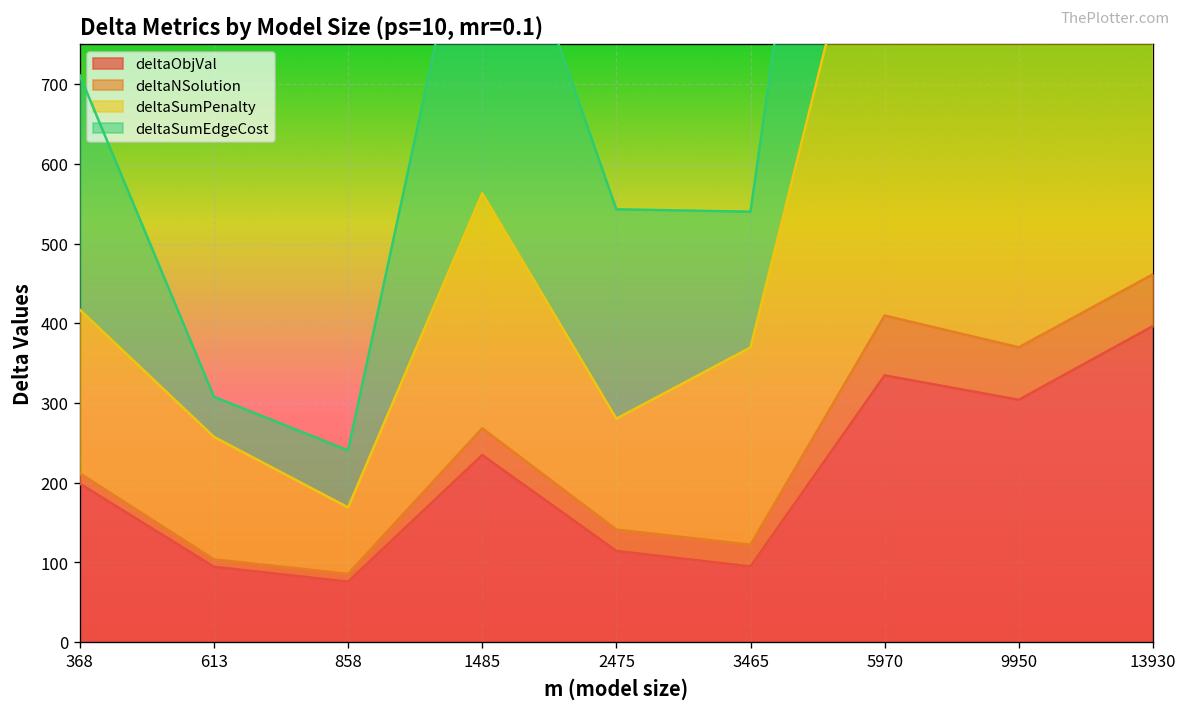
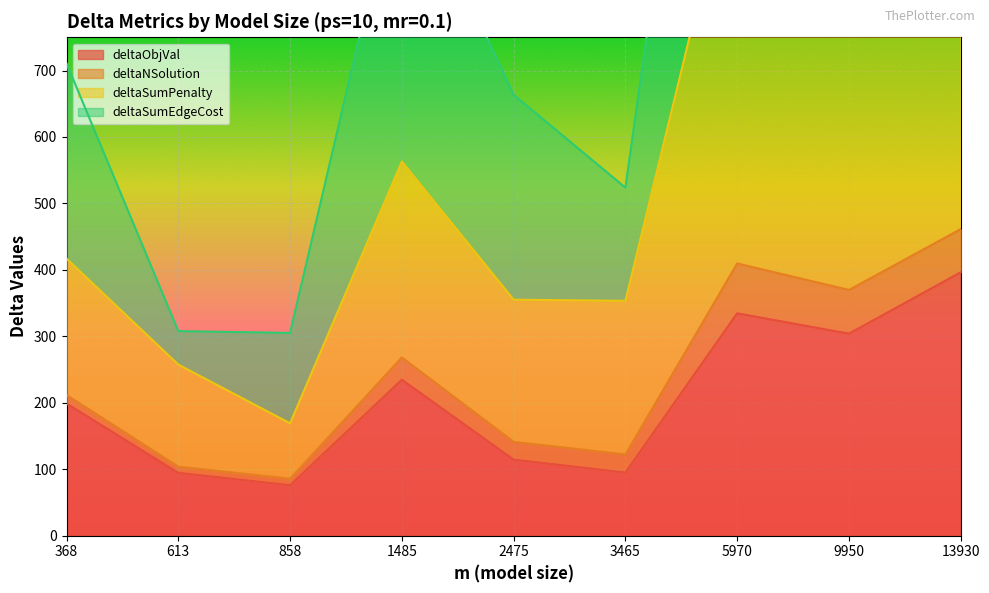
  {
    "deltaSumPenalty": {
      "368": 210,
      "613": 150,
      "858": 80,
      "1485": 290,
-     "2475": 140,
-     "3465": 250
+     "2475": 210,
+     "3465": 230
    },
    "deltaSumEdgeCost": {
      "368": 290,
      "613": 50,
-     "858": 70,
-     "2475": 260,
+     "858": 140,
+     "2475": 310,
      "3465": 170
    }
  }
